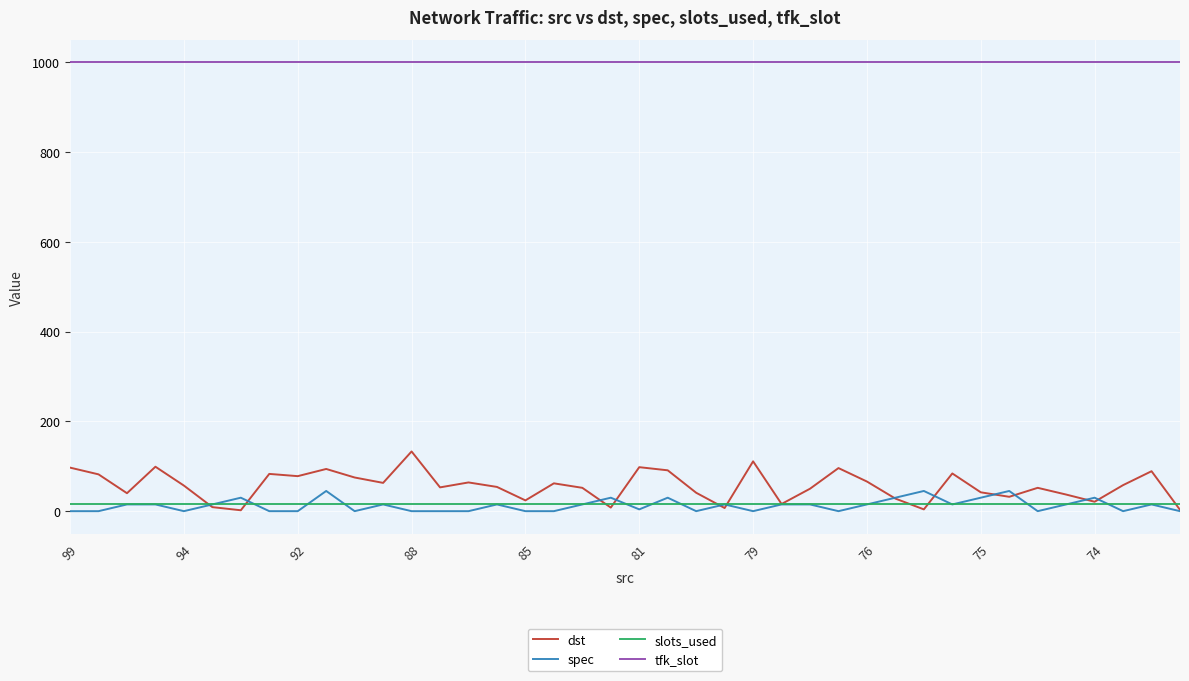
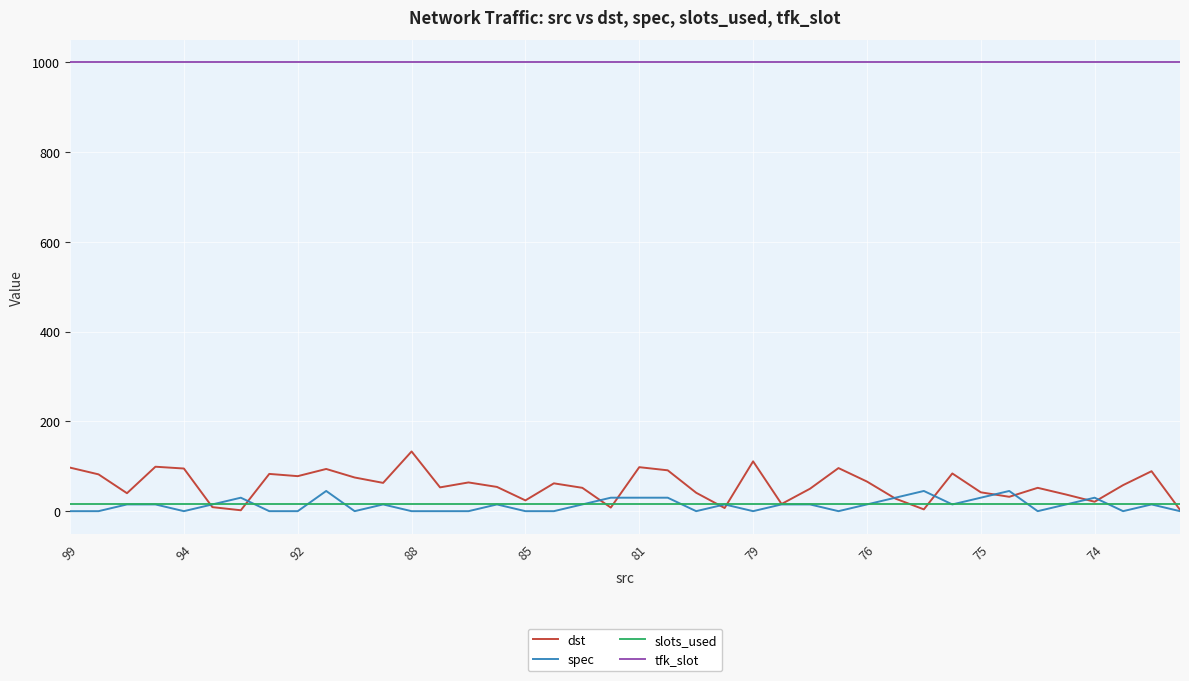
  {
    "dst": {
      "99": 100,
-     "94": 60,
+     "94": 100,
      "92": 80,
      "88": 130,
      "85": 20,
      "81": 100,
      "79": 110,
      "76": 70,
      "75": 40,
      "74": 20
    },
    "spec": {
      "99": 0,
      "94": 0,
      "92": 0,
      "88": 0,
      "85": 0,
-     "81": 0,
+     "81": 30,
      "79": 0,
      "75": 30,
      "74": 30
    },
    "slots_used": {
      "99": 20,
      "94": 20,
      "92": 20,
      "88": 20,
      "85": 20,
      "81": 20,
      "79": 20,
      "75": 20,
      "74": 20
    },
    "tfk_slot": {
      "99": 1000,
      "94": 1000,
      "92": 1000,
      "88": 1000,
      "85": 1000,
      "81": 1000,
      "79": 1000,
      "76": 1000,
      "75": 1000,
      "74": 1000
    }
  }
